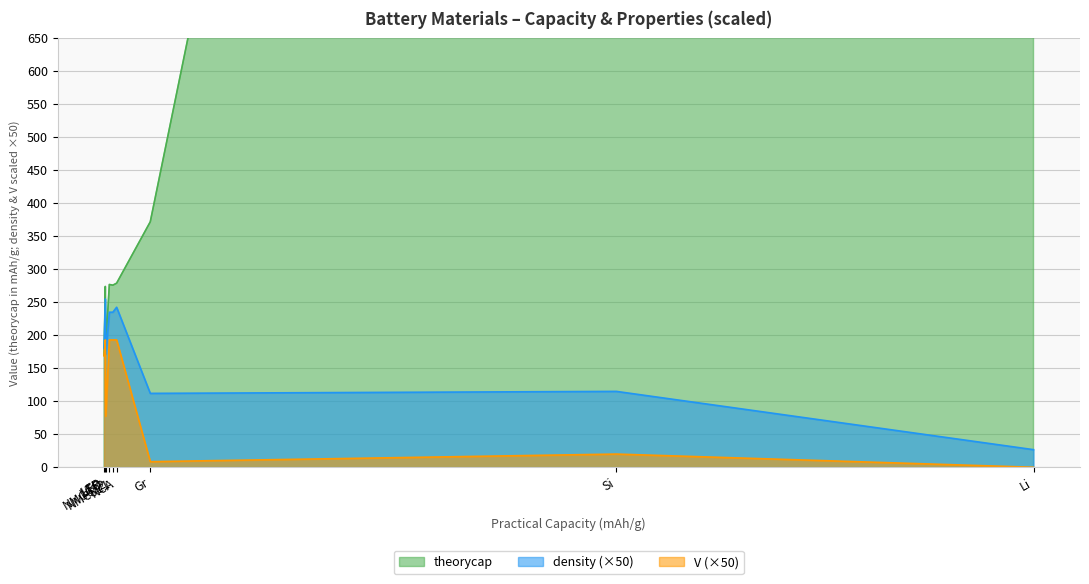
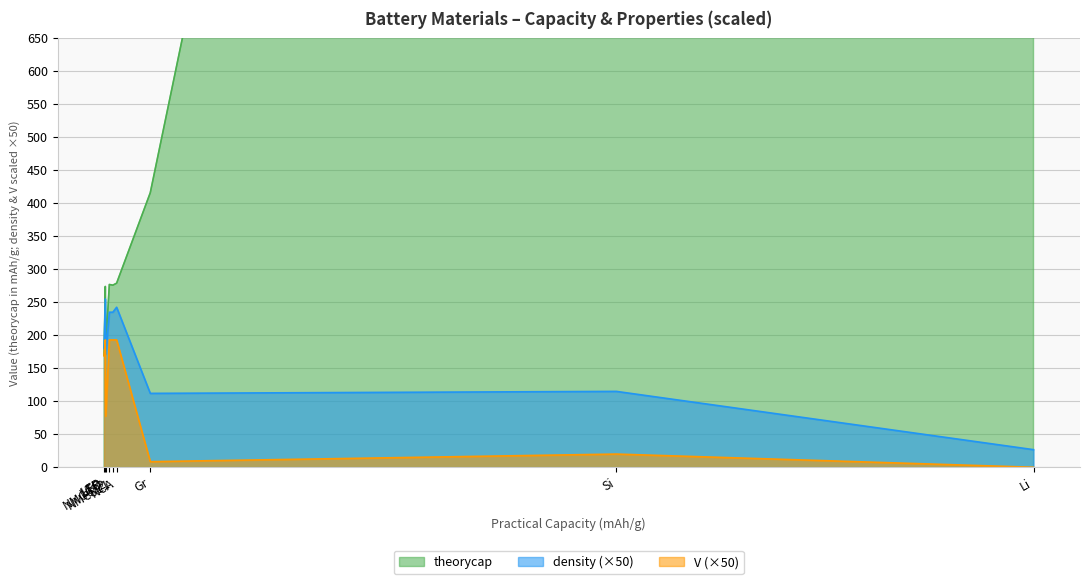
  {
    "theorycap": {
      "LCO": 270,
      "LTO": 190,
      "NMC622": 280,
      "NMC811": 280,
      "NCA": 280,
-     "Gr": 370
+     "Gr": 420
    },
    "density (×50)": {
      "LFP": 180,
      "LCO": 250,
      "NMC622": 240,
      "NMC811": 240,
      "NCA": 240,
      "Gr": 110,
      "Si": 110,
      "Li": 30
    },
    "V (×50)": {
      "LCO": 190,
      "LTO": 80,
      "NMC622": 190,
      "NMC811": 190,
      "NCA": 190,
      "Gr": 10,
      "Si": 20,
      "Li": 0
    }
  }
